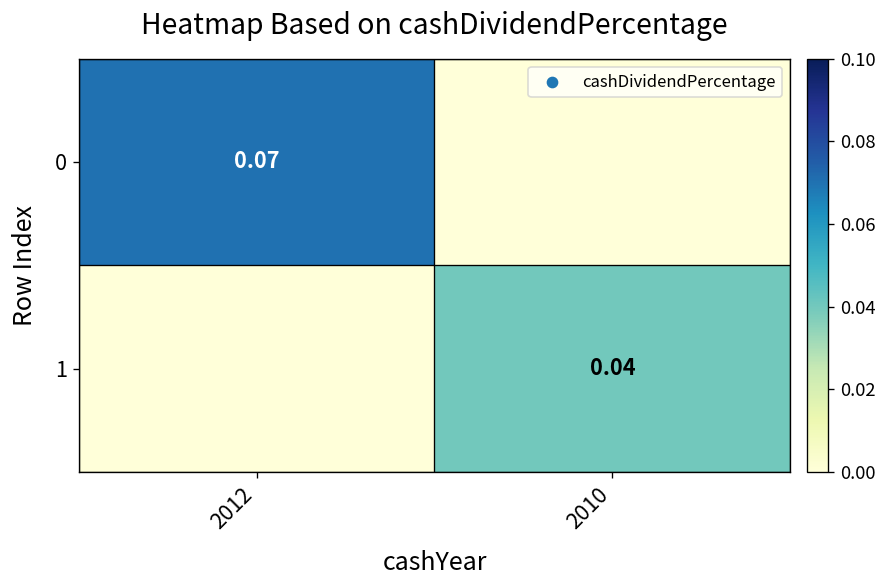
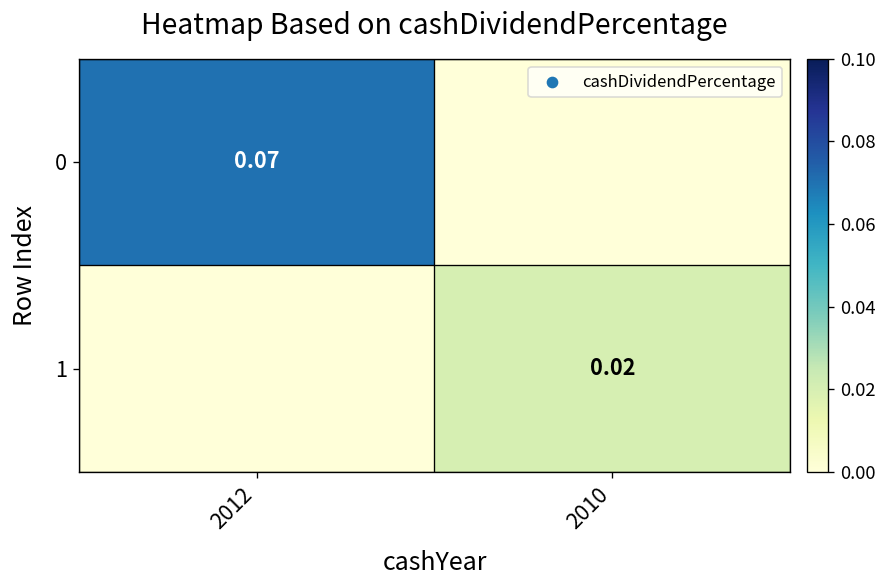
  {
    "0": {
      "2012": 0.07
    },
    "1": {
-     "2010": 0.04
+     "2010": 0.02
    }
  }
